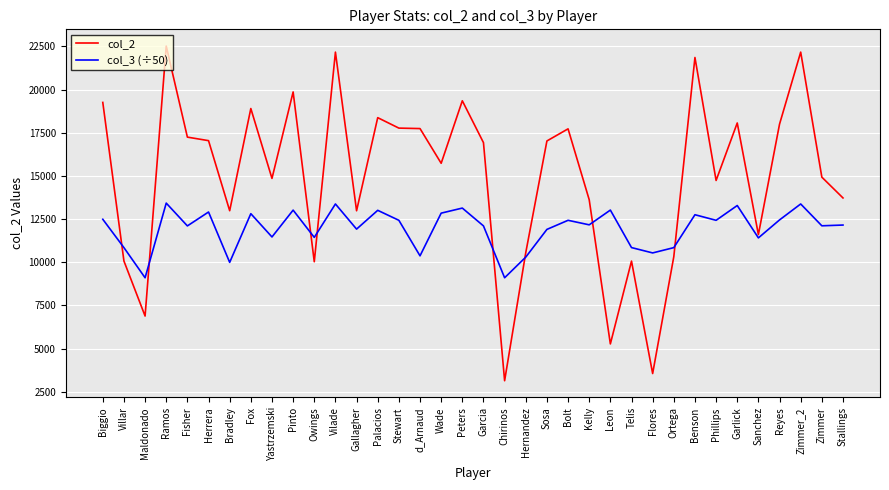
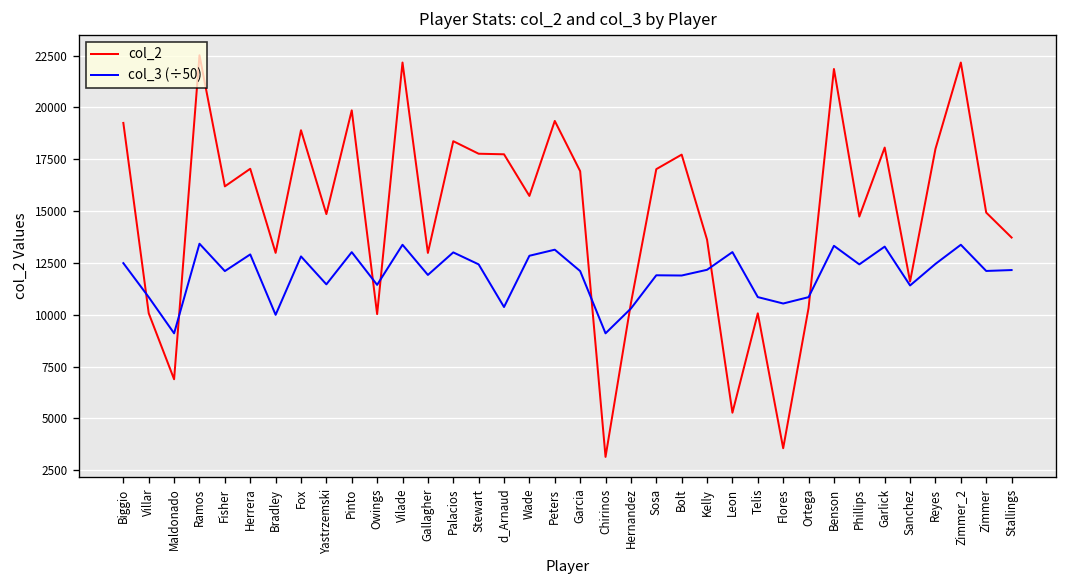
  {
    "col_2": {
      "Biggio": 19300,
      "Villar": 10100,
      "Maldonado": 6900,
-     "Fisher": 17200,
+     "Fisher": 16200,
      "Herrera": 17000,
      "Bradley": 13000,
      "Fox": 18900,
      "Yastrzemski": 14900,
      "Pinto": 19900,
      "Owings": 10000,
      "Vilade": 22200,
      "Gallagher": 13000,
      "Palacios": 18400,
      "Stewart": 17800,
      "d_Arnaud": 17700,
      "Wade": 15700,
      "Peters": 19300,
      "Garcia": 16900,
      "Chirinos": 3100,
      "Hernandez": 10600,
      "Sosa": 17000,
      "Bolt": 17700,
      "Kelly": 13600,
      "Leon": 5300,
      "Telis": 10100,
      "Flores": 3600,
      "Ortega": 10300,
      "Benson": 21900,
      "Phillips": 14700,
      "Garlick": 18100,
      "Sanchez": 11600,
      "Reyes": 18000,
      "Zimmer_2": 22200,
      "Zimmer": 14900,
      "Stallings": 13700
    },
    "col_3 (÷50)": {
      "Biggio": 12500,
      "Villar": 10800,
      "Maldonado": 9100,
      "Ramos": 13400,
      "Fisher": 12100,
      "Herrera": 12900,
      "Bradley": 10000,
      "Fox": 12800,
      "Yastrzemski": 11500,
      "Pinto": 13000,
      "Owings": 11400,
      "Vilade": 13400,
      "Gallagher": 11900,
      "Palacios": 13000,
      "Stewart": 12400,
      "d_Arnaud": 10400,
      "Wade": 12800,
      "Peters": 13100,
      "Garcia": 12100,
      "Chirinos": 9100,
      "Hernandez": 10300,
      "Sosa": 11900,
-     "Bolt": 12400,
+     "Bolt": 11900,
      "Kelly": 12200,
      "Leon": 13000,
      "Telis": 10900,
      "Flores": 10500,
      "Ortega": 10800,
-     "Benson": 12800,
+     "Benson": 13300,
      "Phillips": 12400,
      "Garlick": 13300,
      "Sanchez": 11400,
      "Reyes": 12500,
      "Zimmer_2": 13400,
      "Zimmer": 12100,
      "Stallings": 12200
    }
  }
